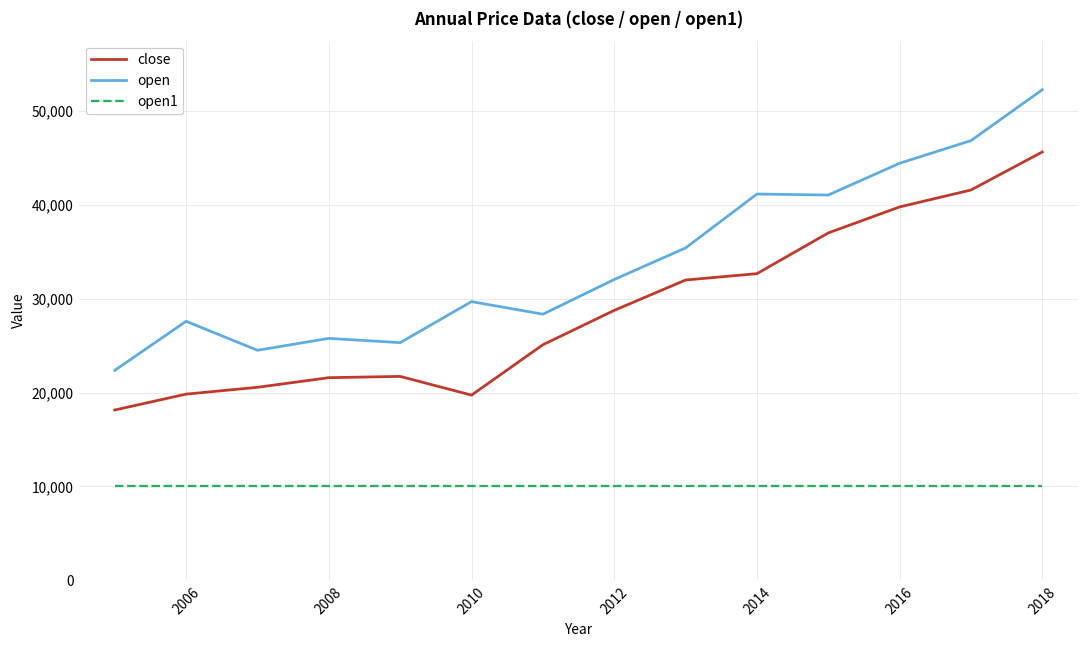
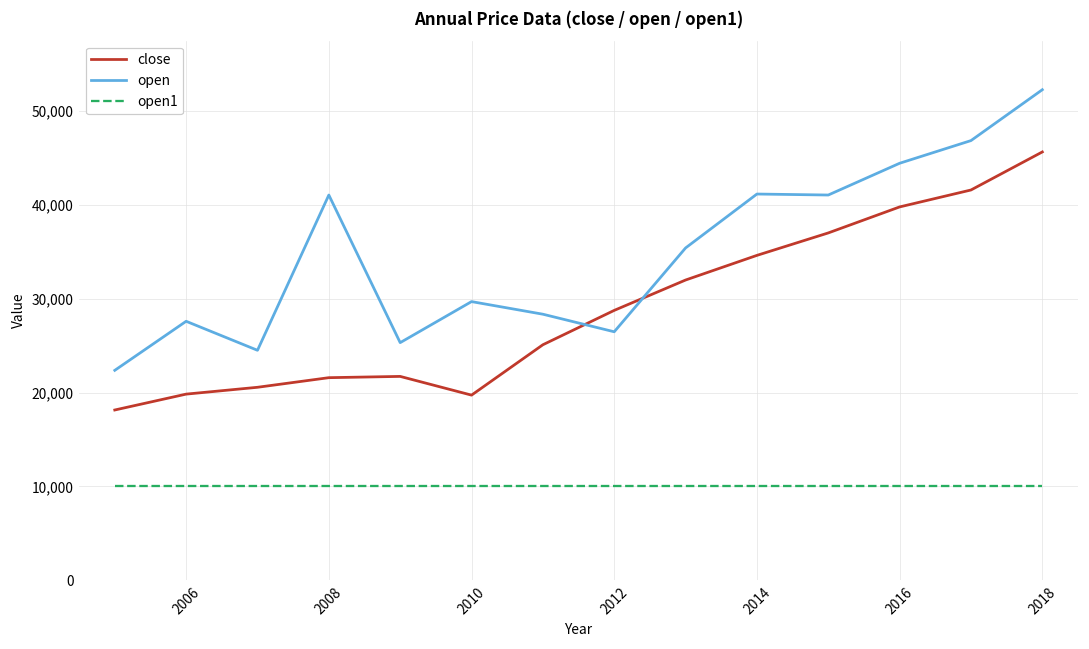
  {
    "close": {
      "2006": "20,000",
      "2008": "22,000",
      "2010": "20,000",
      "2012": "29,000",
-     "2014": "33,000",
+     "2014": "35,000",
      "2016": "40,000",
      "2018": "46,000"
    },
    "open": {
      "2006": "28,000",
-     "2008": "26,000",
+     "2008": "41,000",
      "2010": "30,000",
-     "2012": "32,000",
+     "2012": "26,000",
      "2014": "41,000",
      "2016": "44,000",
      "2018": "52,000"
    },
    "open1": {
      "2006": "10,000",
      "2008": "10,000",
      "2010": "10,000",
      "2012": "10,000",
      "2014": "10,000",
      "2016": "10,000",
      "2018": "10,000"
    }
  }
